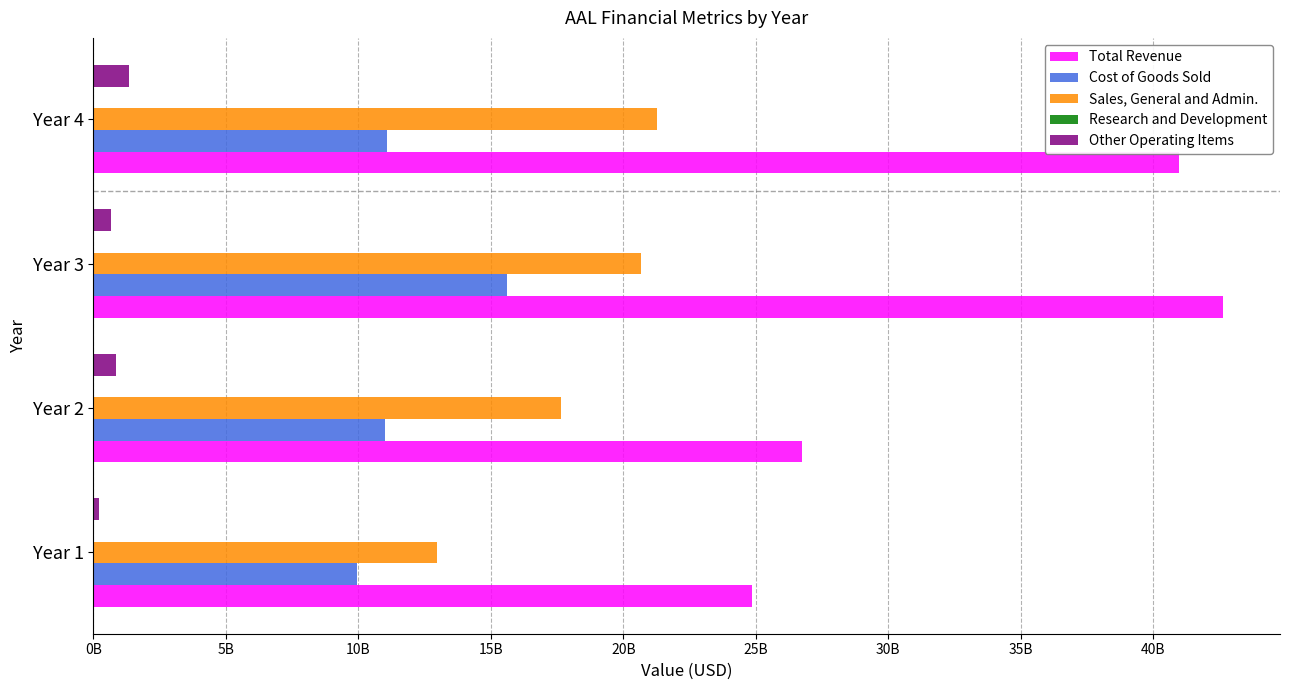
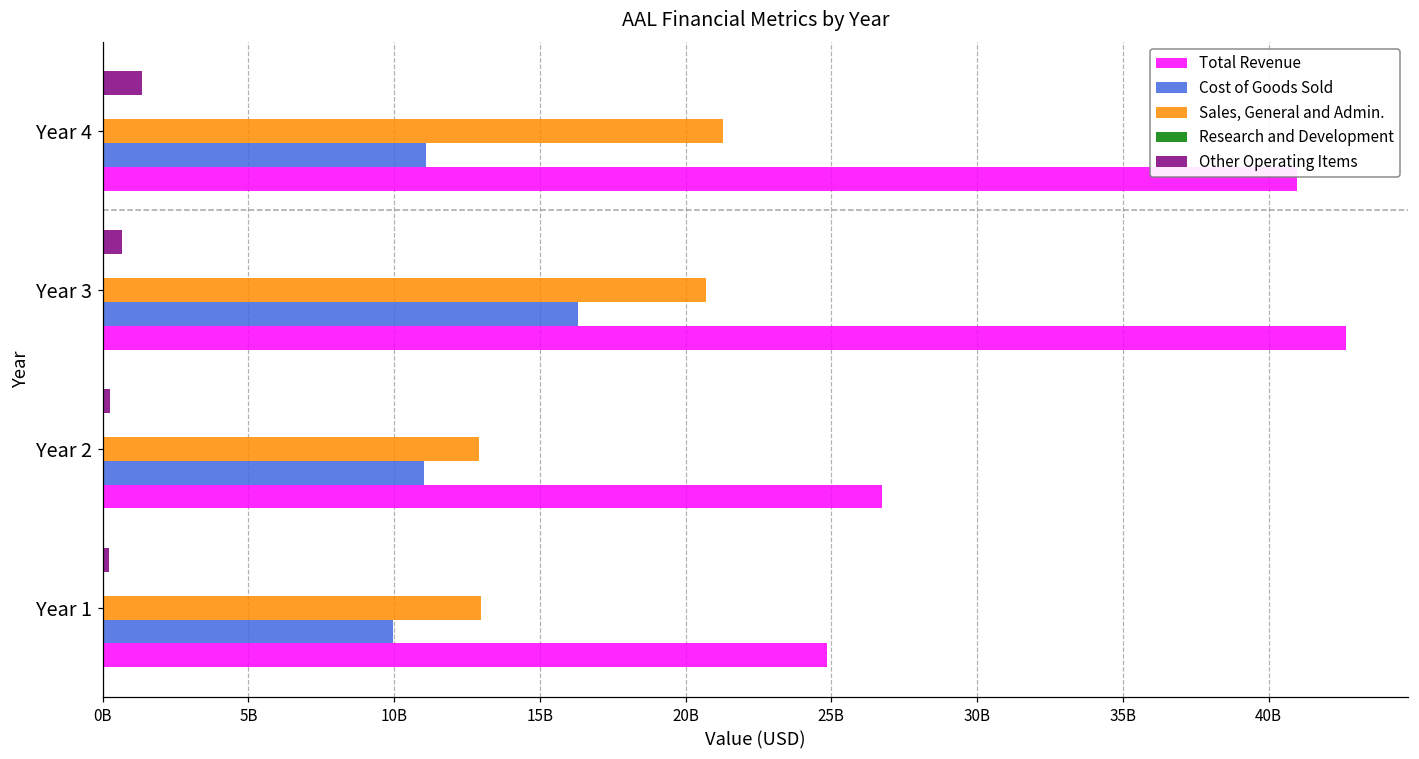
  {
    "Total Revenue": {
      "Year 4": 41000000000,
      "Year 3": 42700000000,
      "Year 2": 26700000000,
      "Year 1": 24900000000
    },
    "Cost of Goods Sold": {
      "Year 4": 11100000000,
-     "Year 3": 15600000000,
+     "Year 3": 16300000000,
      "Year 2": 11000000000,
      "Year 1": 10000000000
    },
    "Sales, General and Admin.": {
      "Year 4": 21300000000,
      "Year 3": 20700000000,
-     "Year 2": 17600000000,
+     "Year 2": 12900000000,
      "Year 1": 13000000000
    },
    "Research and Development": {
      "Year 4": 0,
      "Year 3": 0,
      "Year 2": 0,
      "Year 1": 0
    },
    "Other Operating Items": {
      "Year 4": 1400000000,
      "Year 3": 700000000,
-     "Year 2": 900000000,
+     "Year 2": 300000000,
      "Year 1": 200000000
    }
  }
